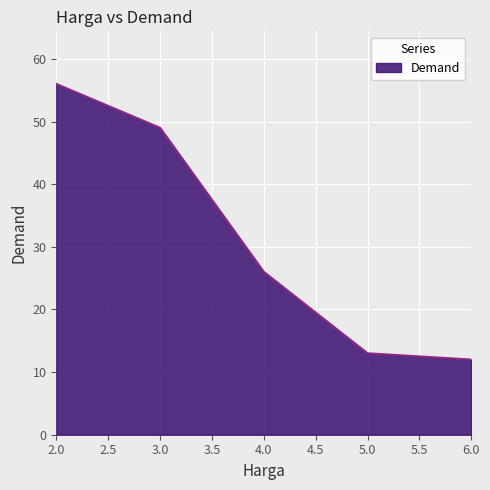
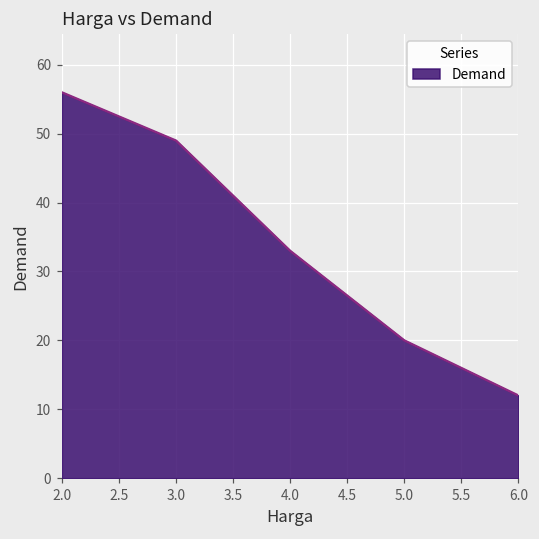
  {
    "2.0": 56,
    "3.0": 49,
-   "4.0": 26,
-   "5.0": 13,
+   "4.0": 33,
+   "5.0": 20,
    "6.0": 12
  }
